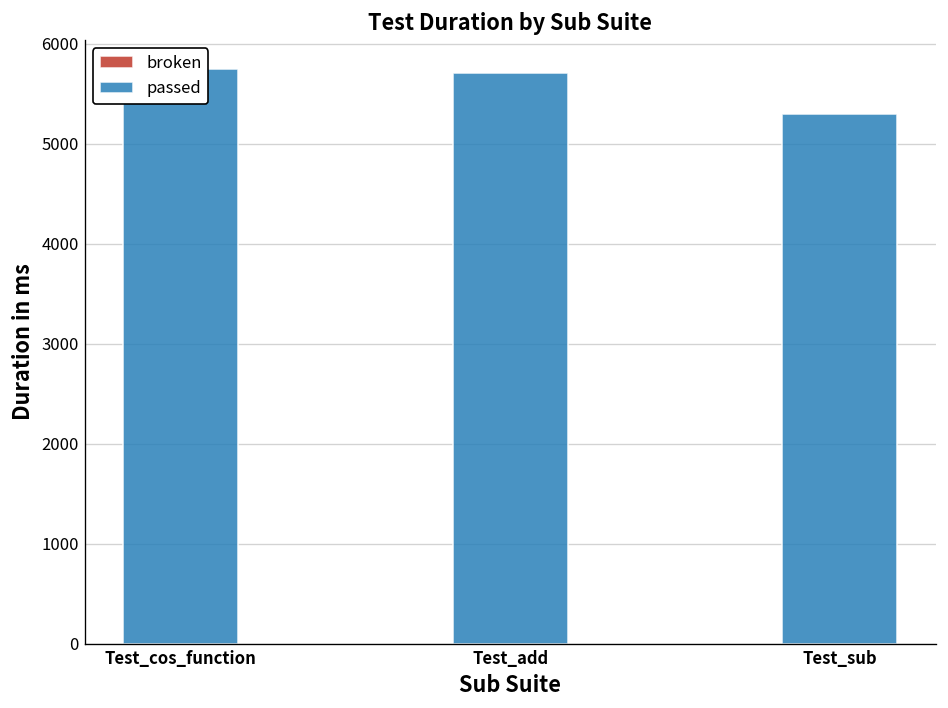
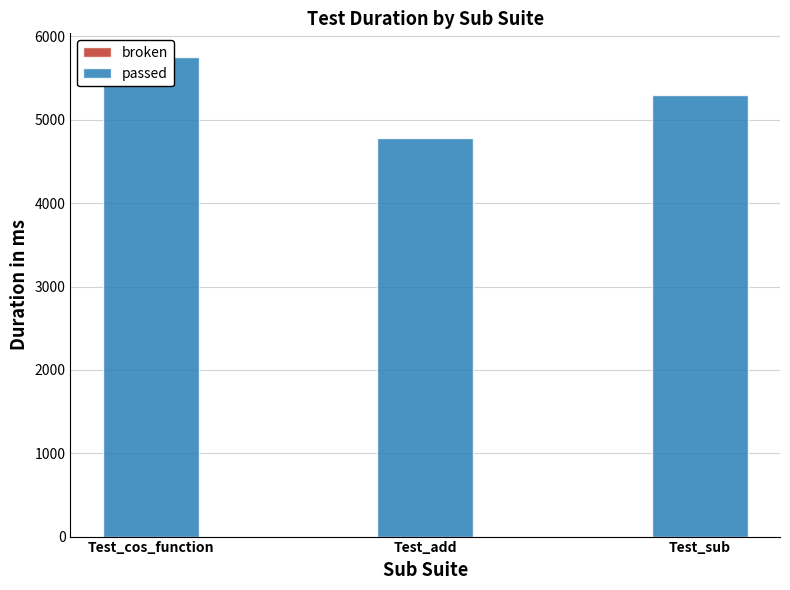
  {
    "broken": {
      "Test_cos_function": 0,
      "Test_add": 0,
      "Test_sub": 0
    },
    "passed": {
-     "Test_add": 5700,
+     "Test_add": 4800,
      "Test_sub": 5300
    }
  }
